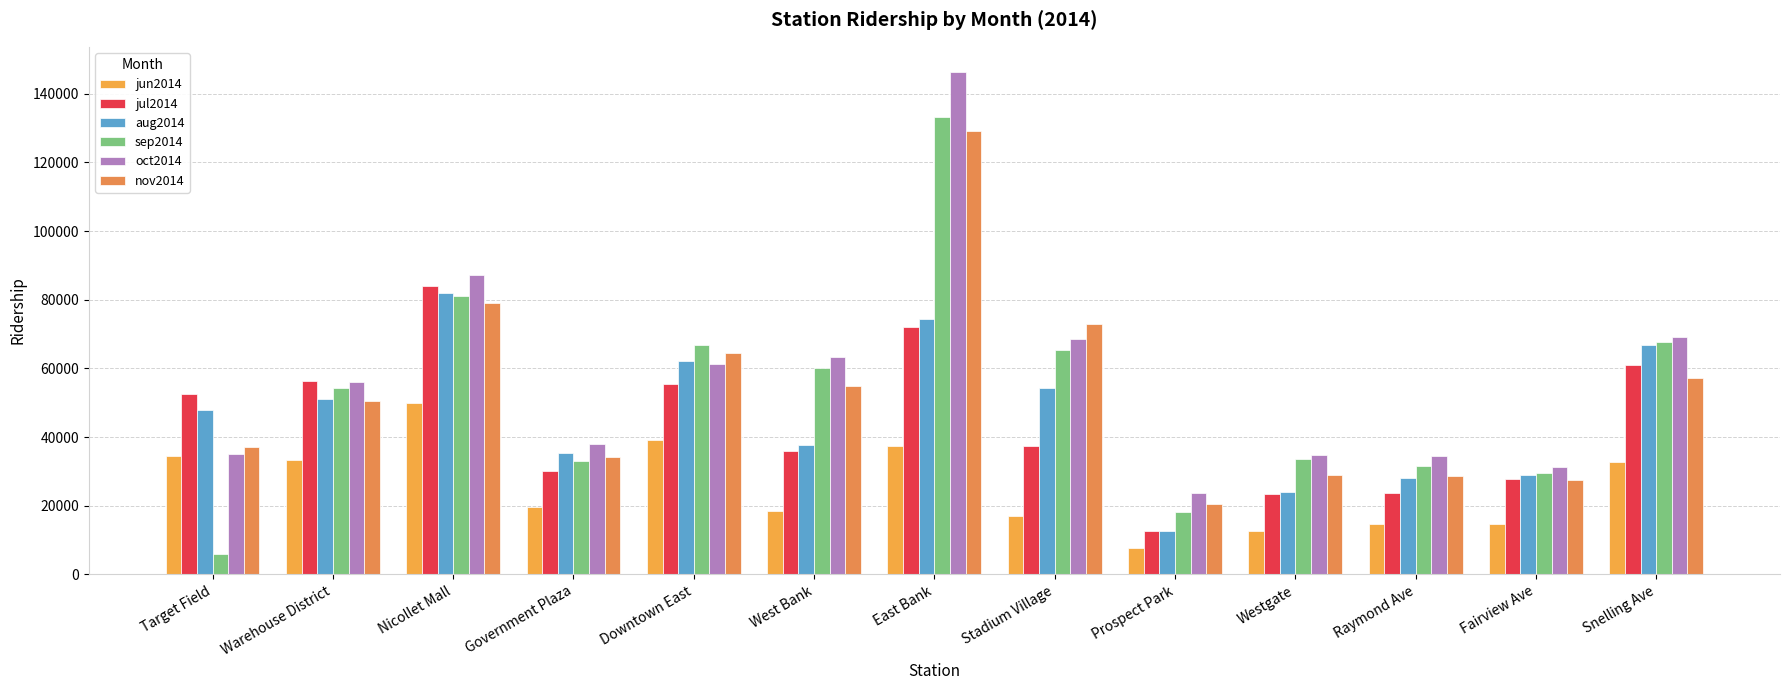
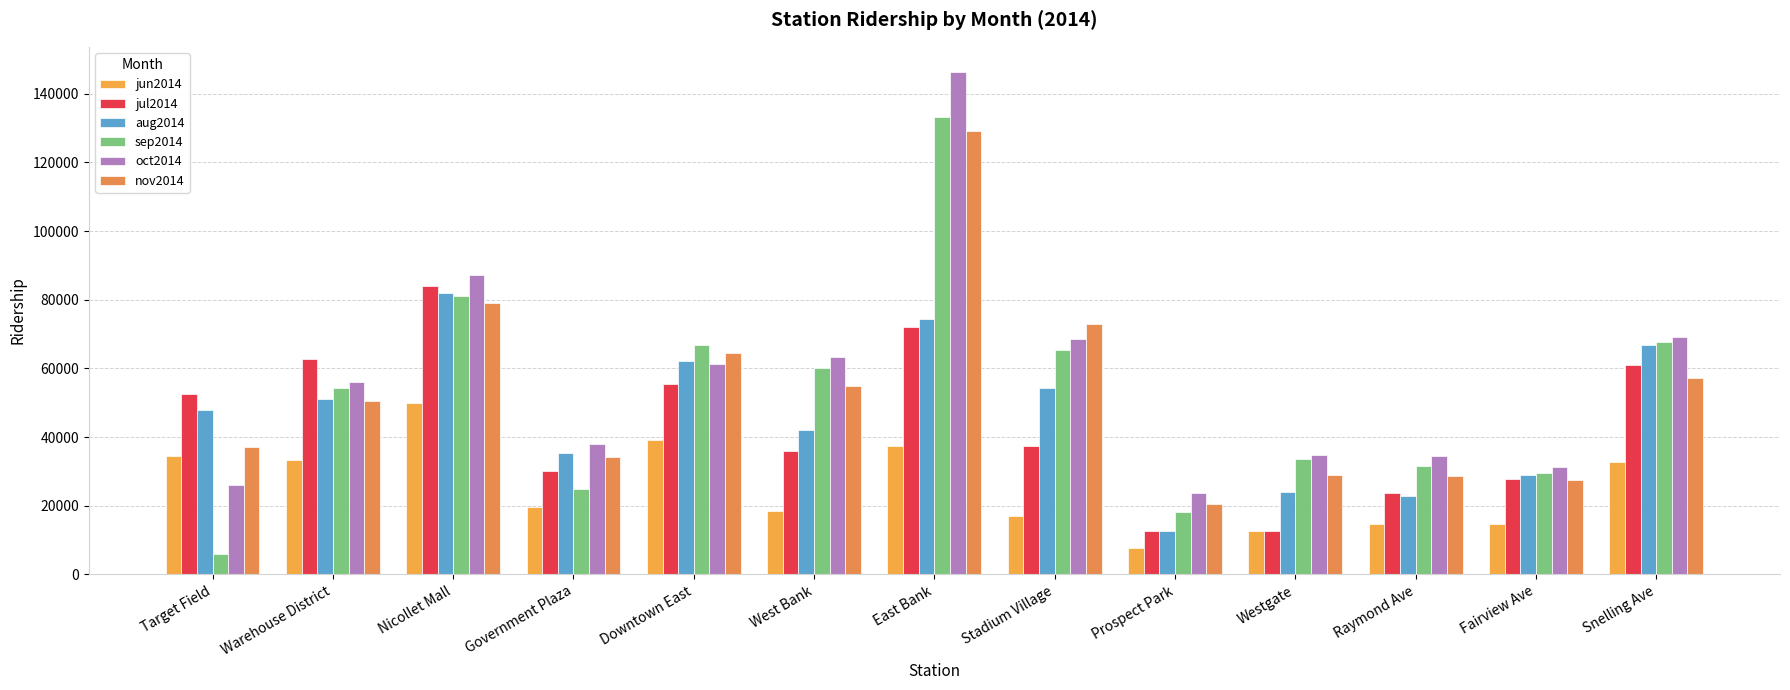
  {
    "jul2014": {
      "Target Field": 52000,
-     "Warehouse District": 56000,
+     "Warehouse District": 63000,
      "Nicollet Mall": 84000,
      "Government Plaza": 30000,
      "Downtown East": 55000,
      "West Bank": 36000,
      "East Bank": 72000,
      "Stadium Village": 37000,
      "Prospect Park": 13000,
-     "Westgate": 24000,
+     "Westgate": 13000,
      "Raymond Ave": 24000,
      "Fairview Ave": 28000,
      "Snelling Ave": 61000
    },
    "aug2014": {
      "Target Field": 48000,
      "Warehouse District": 51000,
      "Nicollet Mall": 82000,
      "Government Plaza": 35000,
      "Downtown East": 62000,
-     "West Bank": 38000,
+     "West Bank": 42000,
      "East Bank": 75000,
      "Stadium Village": 54000,
      "Prospect Park": 13000,
      "Westgate": 24000,
-     "Raymond Ave": 28000,
+     "Raymond Ave": 23000,
      "Fairview Ave": 29000,
      "Snelling Ave": 67000
    },
    "sep2014": {
      "Target Field": 6000,
      "Warehouse District": 54000,
      "Nicollet Mall": 81000,
-     "Government Plaza": 33000,
+     "Government Plaza": 25000,
      "Downtown East": 67000,
      "West Bank": 60000,
      "East Bank": 133000,
      "Stadium Village": 65000,
      "Prospect Park": 18000,
      "Westgate": 34000,
      "Raymond Ave": 31000,
      "Fairview Ave": 30000,
      "Snelling Ave": 68000
    },
    "oct2014": {
-     "Target Field": 35000,
+     "Target Field": 26000,
      "Warehouse District": 56000,
      "Nicollet Mall": 87000,
      "Government Plaza": 38000,
      "Downtown East": 61000,
      "West Bank": 63000,
      "East Bank": 146000,
      "Stadium Village": 69000,
      "Prospect Park": 24000,
      "Westgate": 35000,
      "Raymond Ave": 35000,
      "Fairview Ave": 31000,
      "Snelling Ave": 69000
    }
  }
